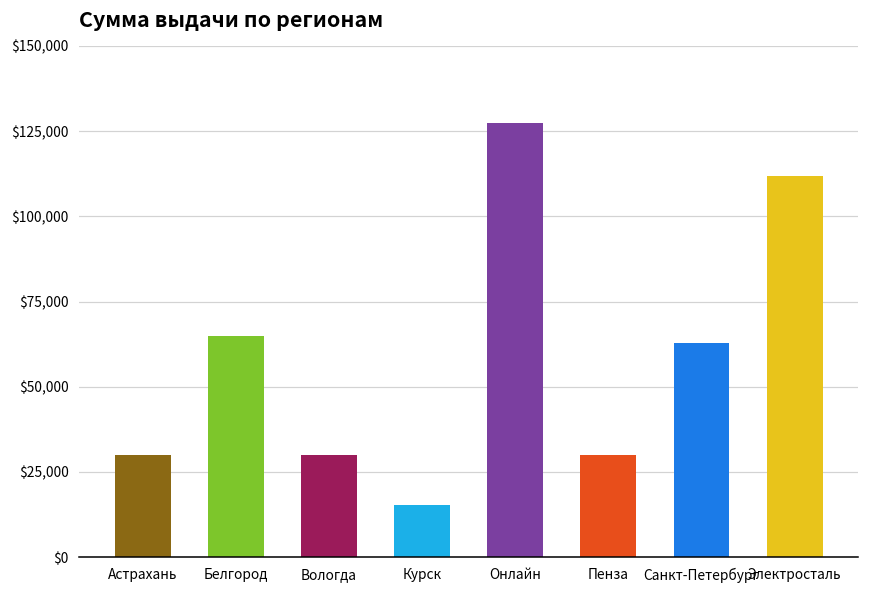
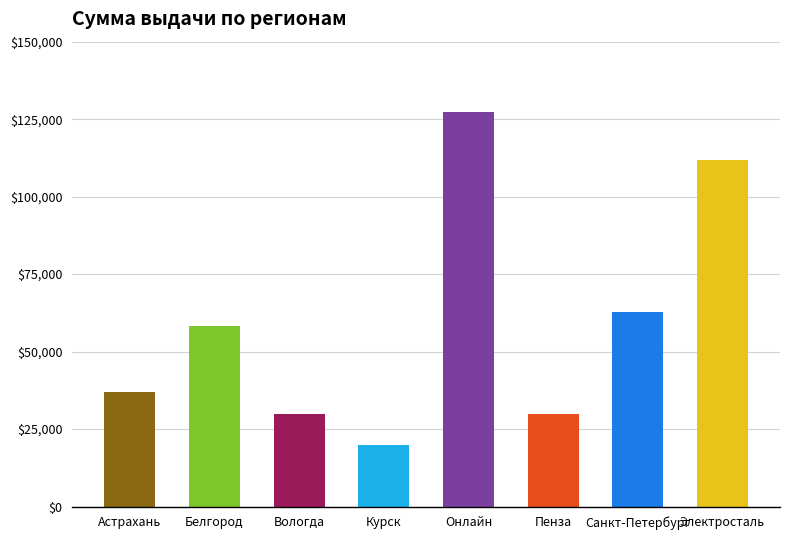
  {
-   "Астрахань": "$30,000",
-   "Белгород": "$65,000",
+   "Астрахань": "$37,000",
+   "Белгород": "$58,000",
    "Вологда": "$30,000",
-   "Курск": "$15,000",
+   "Курск": "$20,000",
    "Онлайн": "$127,000",
    "Пенза": "$30,000",
    "Санкт-Петербург": "$63,000",
    "Электросталь": "$112,000"
  }
